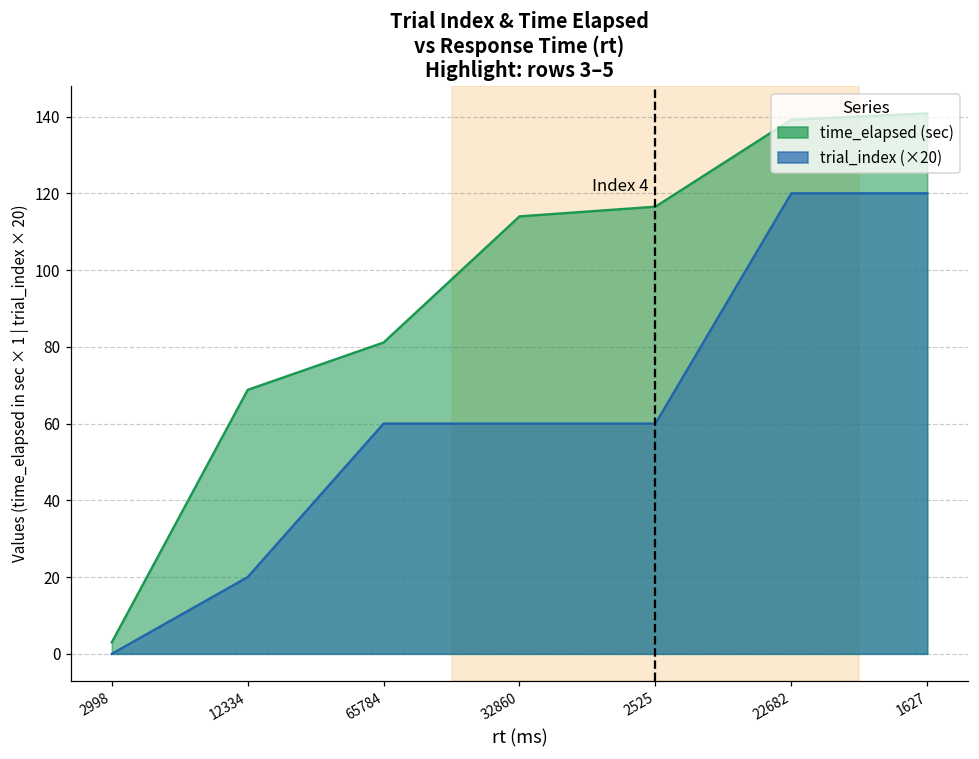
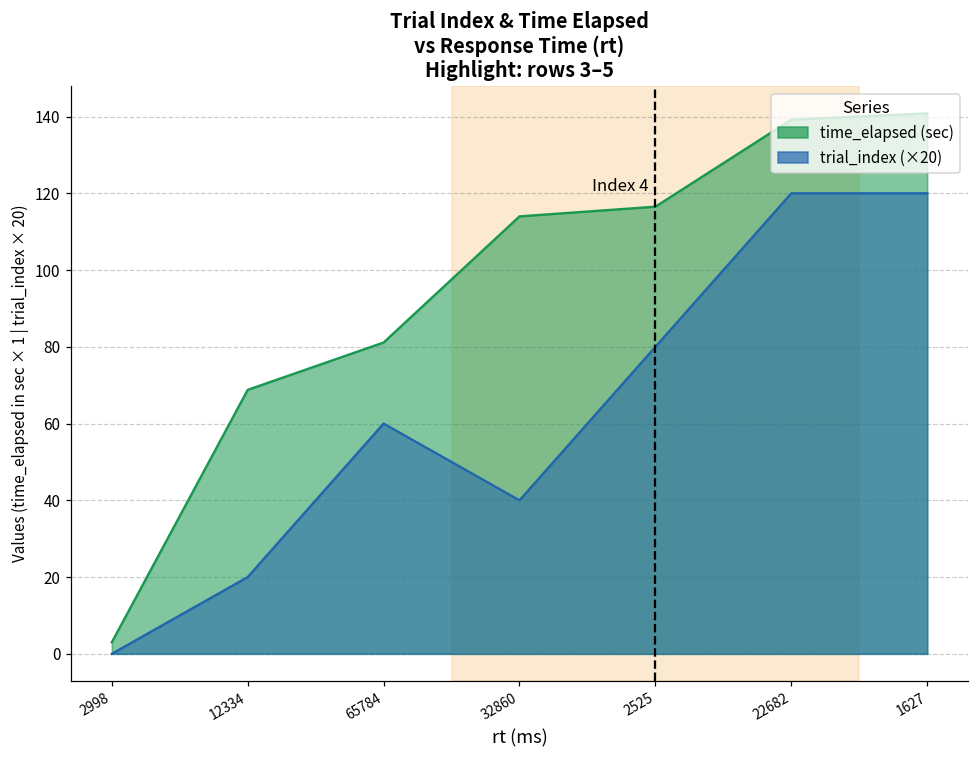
  {
    "trial_index (×20)": {
      "2998": 0,
      "12334": 20,
      "65784": 60,
-     "32860": 60,
-     "2525": 60,
+     "32860": 40,
+     "2525": 80,
      "22682": 120,
      "1627": 120
    }
  }
